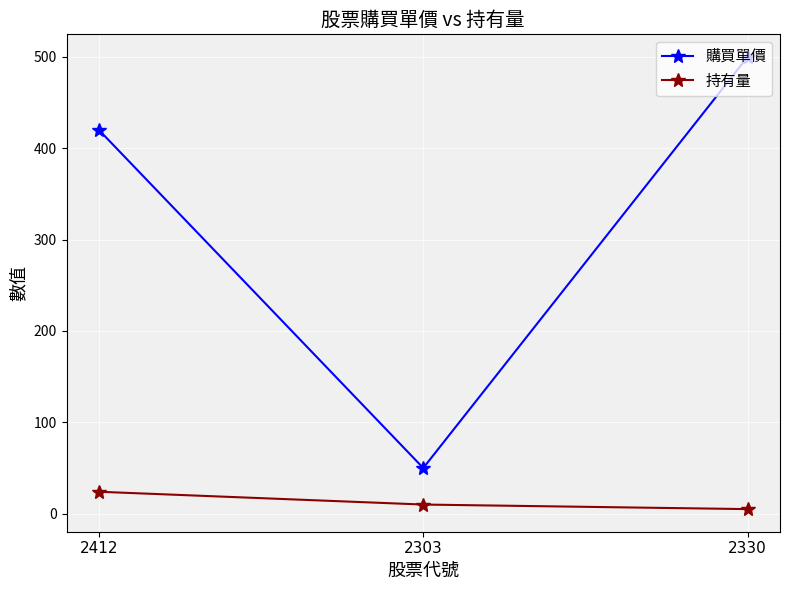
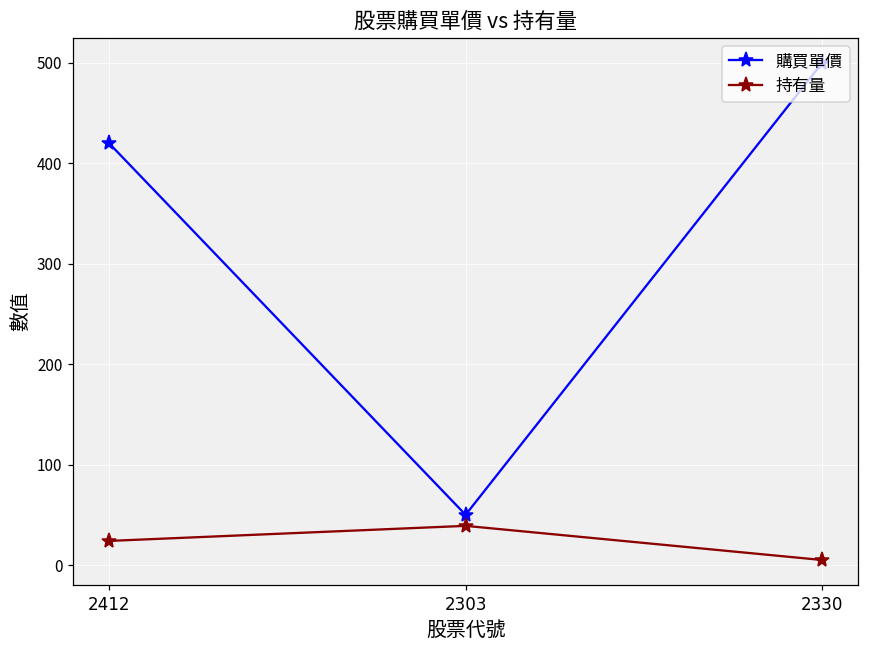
  {
    "購買單價": {
      "2412": 420,
      "2303": 50
    },
    "持有量": {
      "2412": 20,
-     "2303": 10,
+     "2303": 40,
      "2330": 10
    }
  }
